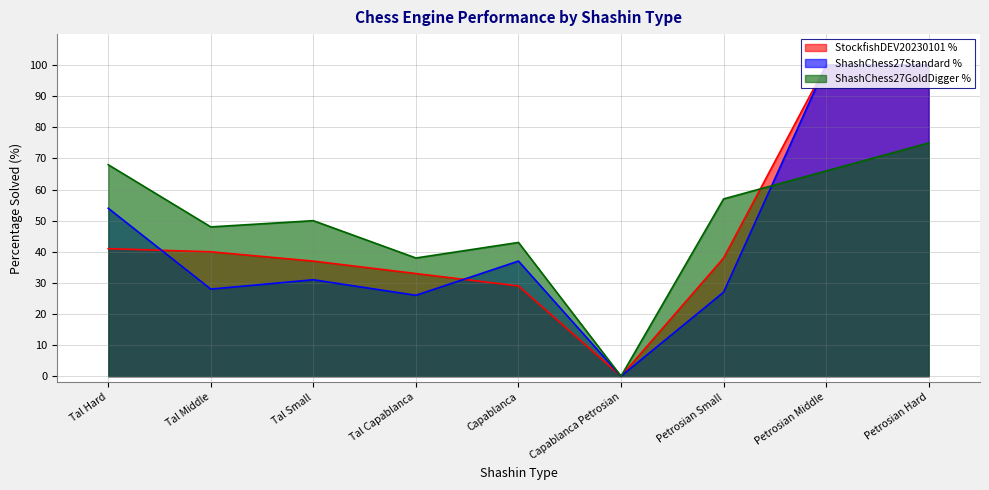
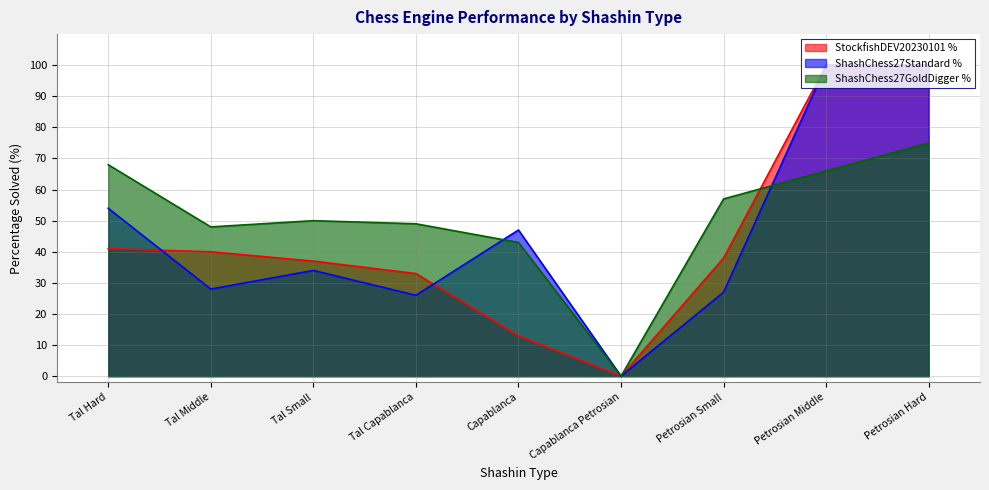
  {
    "StockfishDEV20230101 %": {
      "Tal Hard": 41,
      "Tal Middle": 40,
      "Tal Small": 37,
      "Tal Capablanca": 33,
-     "Capablanca": 29,
+     "Capablanca": 13,
      "Petrosian Small": 38
    },
    "ShashChess27Standard %": {
      "Tal Hard": 54,
      "Tal Middle": 28,
-     "Tal Small": 31,
+     "Tal Small": 34,
      "Tal Capablanca": 26,
-     "Capablanca": 37,
+     "Capablanca": 47,
      "Petrosian Small": 27
    },
    "ShashChess27GoldDigger %": {
      "Tal Hard": 68,
      "Tal Middle": 48,
      "Tal Small": 50,
-     "Tal Capablanca": 38,
+     "Tal Capablanca": 49,
      "Capablanca": 43,
      "Petrosian Small": 57,
      "Petrosian Middle": 66,
      "Petrosian Hard": 75
    }
  }
